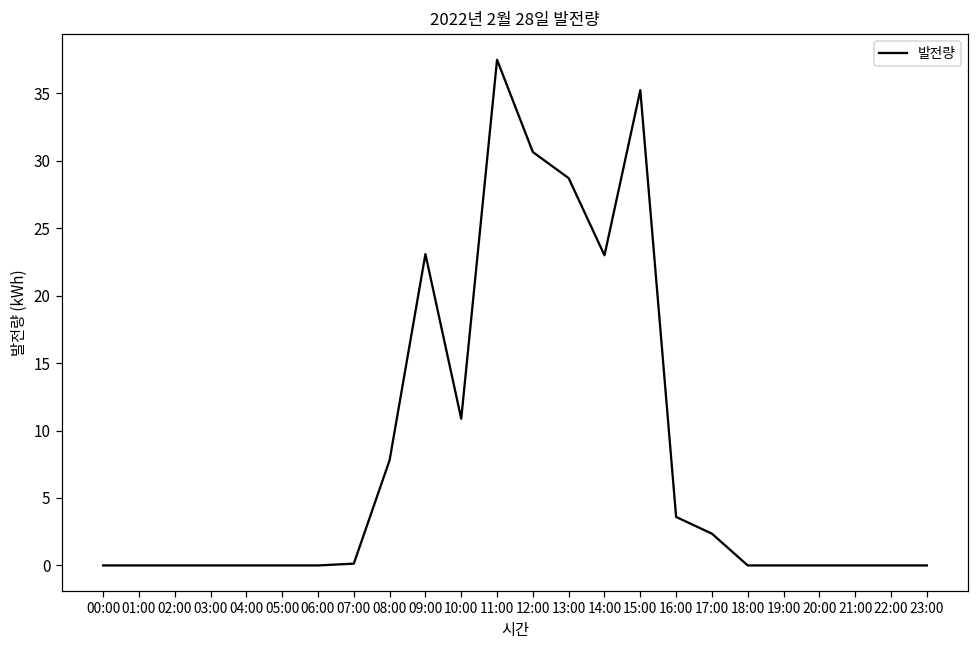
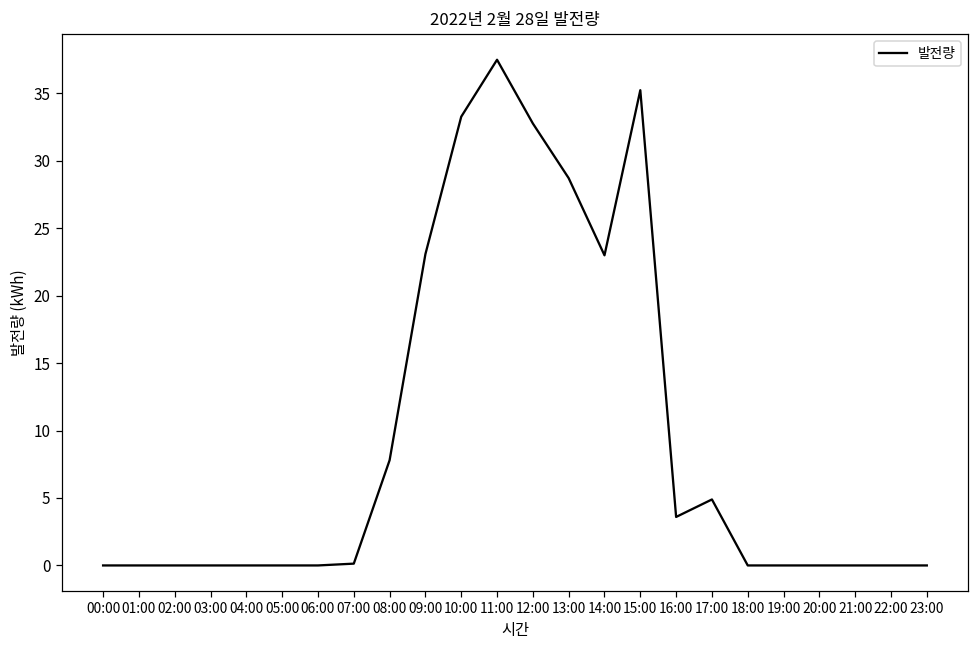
  {
    "00:00": 0.0,
    "01:00": 0.0,
    "02:00": 0.0,
    "03:00": 0.0,
    "04:00": 0.0,
    "05:00": 0.0,
    "06:00": 0.0,
    "07:00": 0.1,
    "08:00": 7.8,
    "09:00": 23.1,
-   "10:00": 10.9,
+   "10:00": 33.3,
    "11:00": 37.5,
-   "12:00": 30.6,
+   "12:00": 32.8,
    "13:00": 28.7,
    "14:00": 23.0,
    "15:00": 35.2,
    "16:00": 3.6,
-   "17:00": 2.4,
+   "17:00": 4.9,
    "18:00": 0.0,
    "19:00": 0.0,
    "20:00": 0.0,
    "21:00": 0.0,
    "22:00": 0.0,
    "23:00": 0.0
  }
